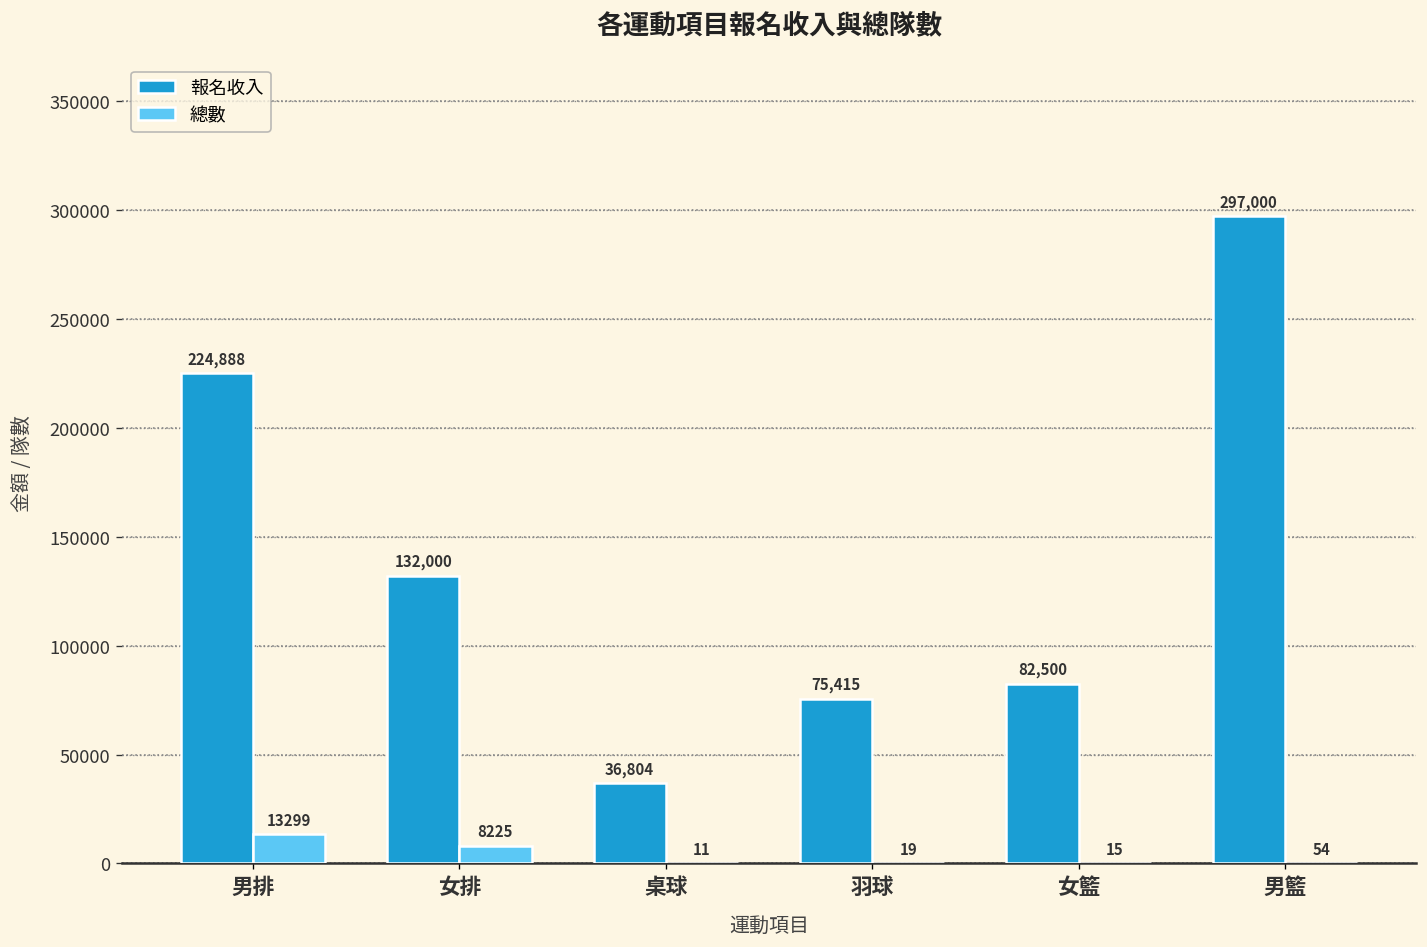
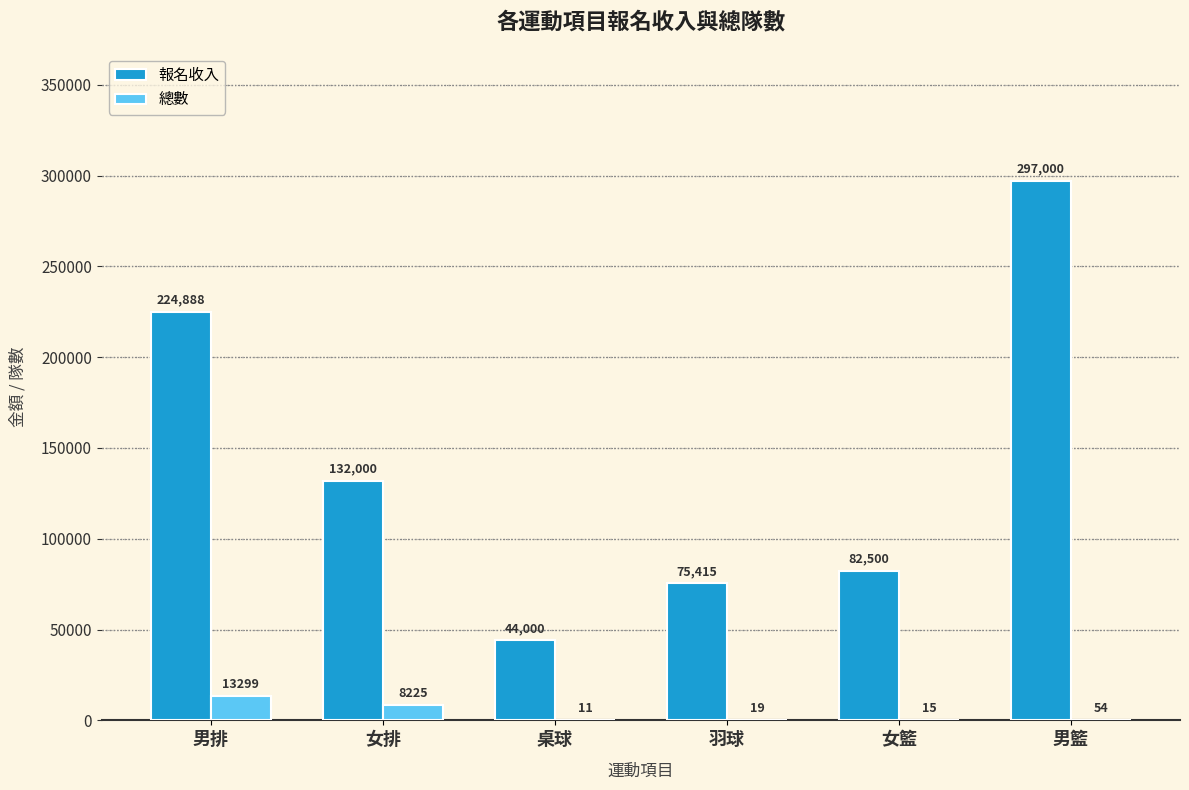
  {
    "報名收入": {
      "男排": "224,888",
      "女排": "132,000",
-     "桌球": "36,804",
+     "桌球": "44,000",
      "羽球": "75,415",
      "女籃": "82,500",
      "男籃": "297,000"
    },
    "總數": {
      "男排": "13299",
      "女排": "8225",
      "桌球": "11",
      "羽球": "19",
      "女籃": "15",
      "男籃": "54"
    }
  }
